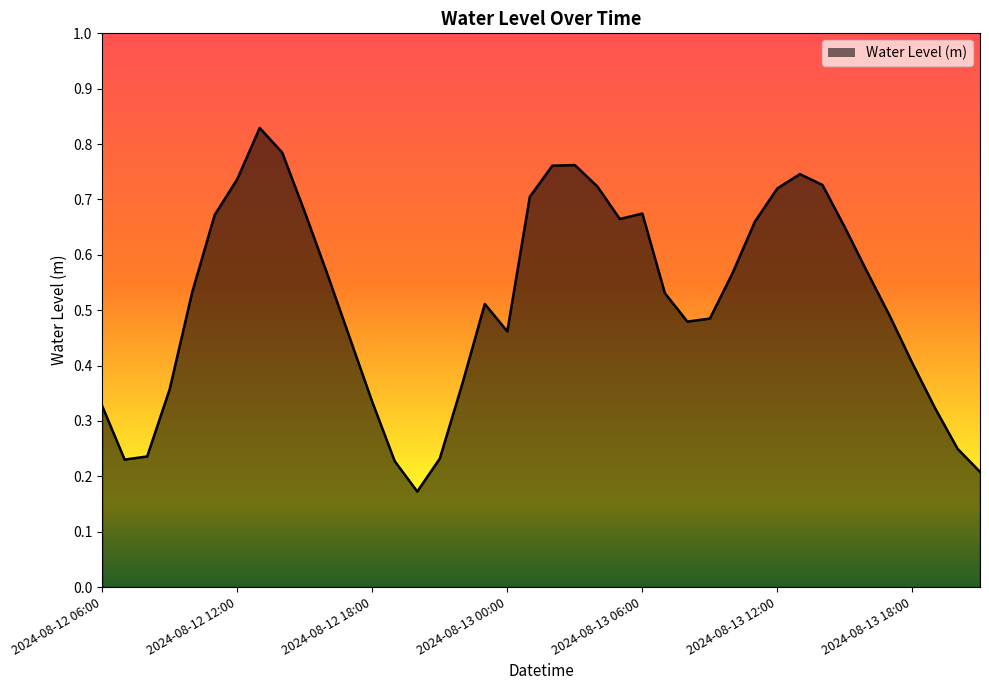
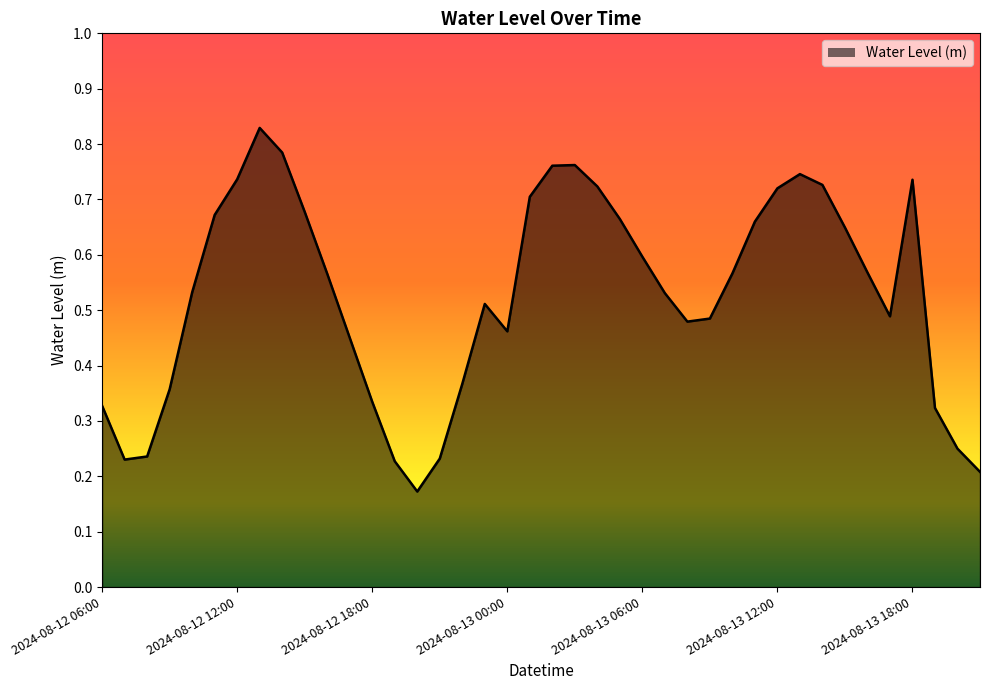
  {
    "2024-08-12 06:00": 0.33,
    "2024-08-12 12:00": 0.74,
    "2024-08-12 18:00": 0.33,
    "2024-08-13 00:00": 0.46,
-   "2024-08-13 06:00": 0.67,
+   "2024-08-13 06:00": 0.60,
    "2024-08-13 12:00": 0.72,
-   "2024-08-13 18:00": 0.40
+   "2024-08-13 18:00": 0.74
  }
